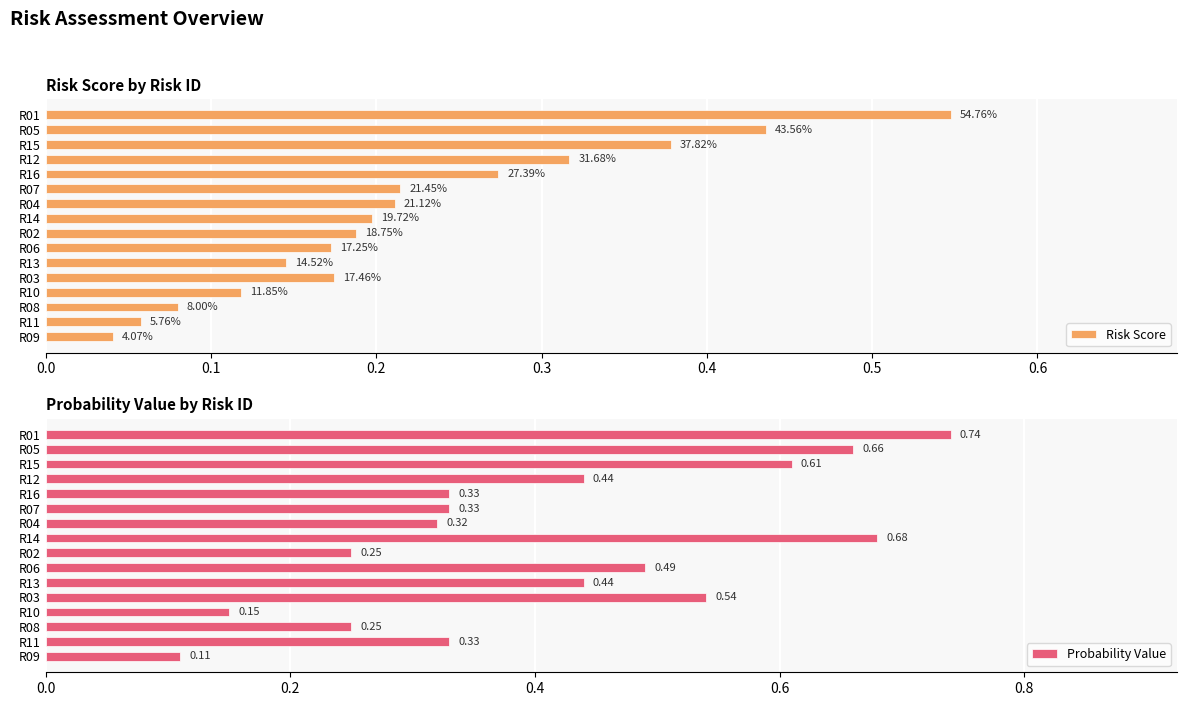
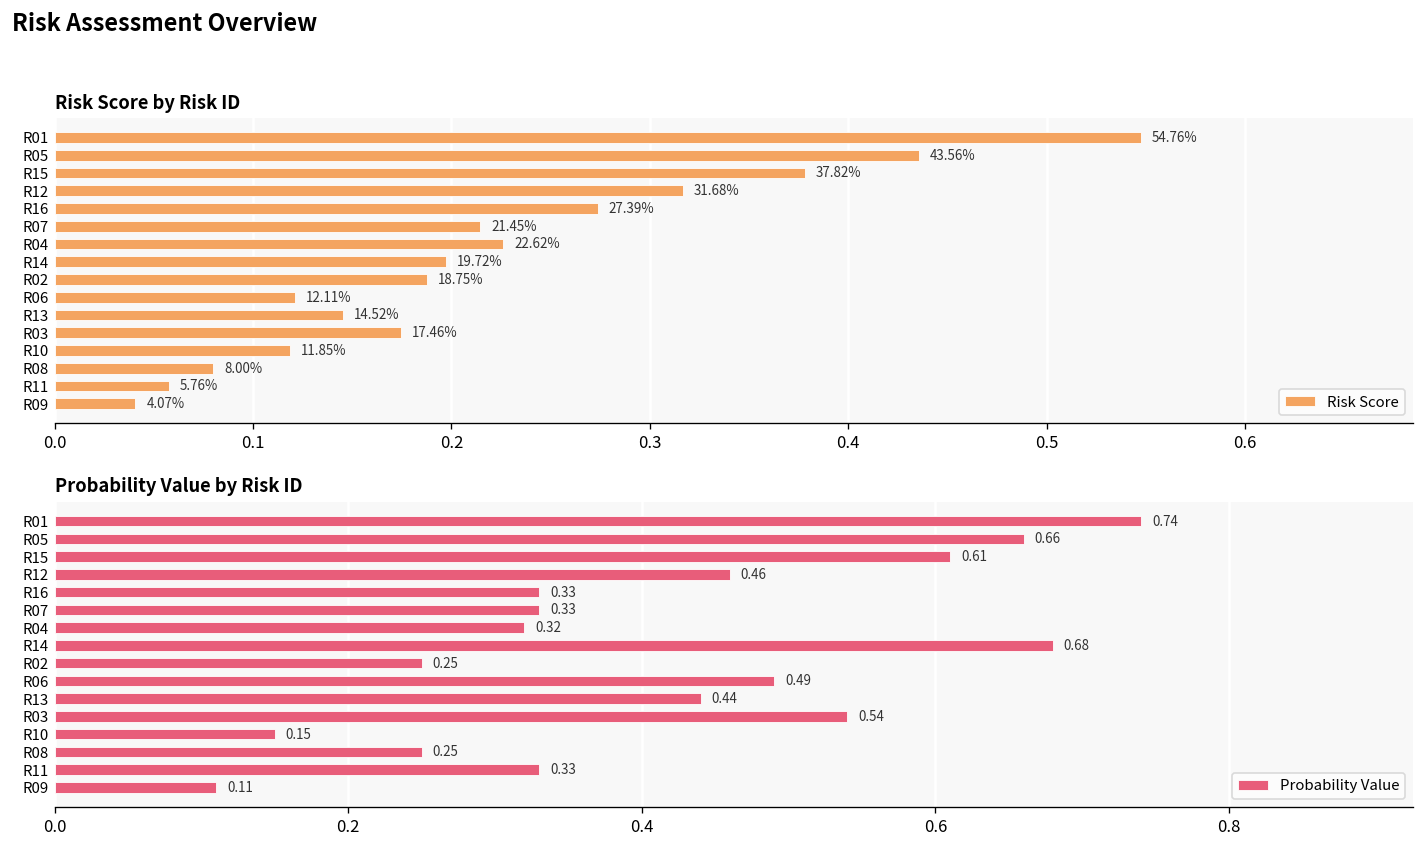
  {
    "Risk Score by Risk ID": {
      "R01": "54.76%",
      "R05": "43.56%",
      "R15": "37.82%",
      "R12": "31.68%",
      "R16": "27.39%",
      "R07": "21.45%",
-     "R04": "21.12%",
+     "R04": "22.62%",
      "R14": "19.72%",
      "R02": "18.75%",
-     "R06": "17.25%",
+     "R06": "12.11%",
      "R13": "14.52%",
      "R03": "17.46%",
      "R10": "11.85%",
      "R08": "8.00%",
      "R11": "5.76%",
      "R09": "4.07%"
    },
    "Probability Value by Risk ID": {
      "R01": "0.74",
      "R05": "0.66",
      "R15": "0.61",
-     "R12": "0.44",
+     "R12": "0.46",
      "R16": "0.33",
      "R07": "0.33",
      "R04": "0.32",
      "R14": "0.68",
      "R02": "0.25",
      "R06": "0.49",
      "R13": "0.44",
      "R03": "0.54",
      "R10": "0.15",
      "R08": "0.25",
      "R11": "0.33",
      "R09": "0.11"
    }
  }
